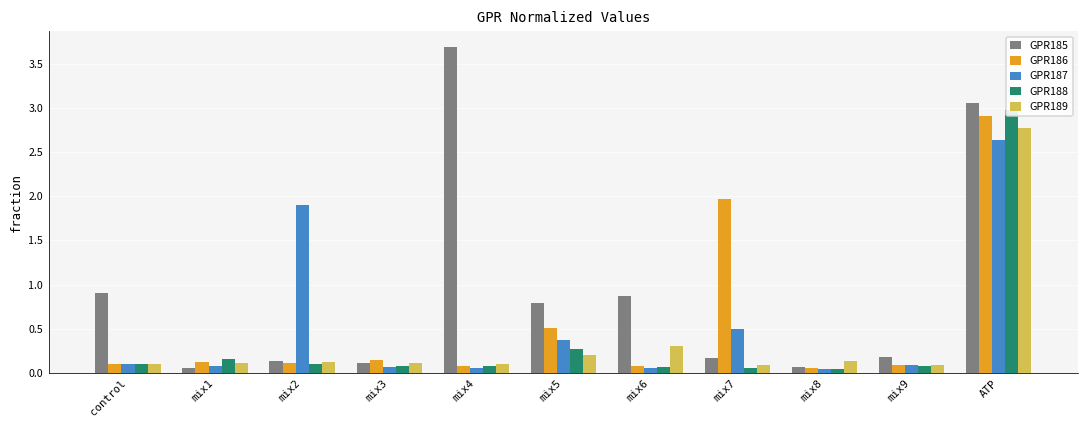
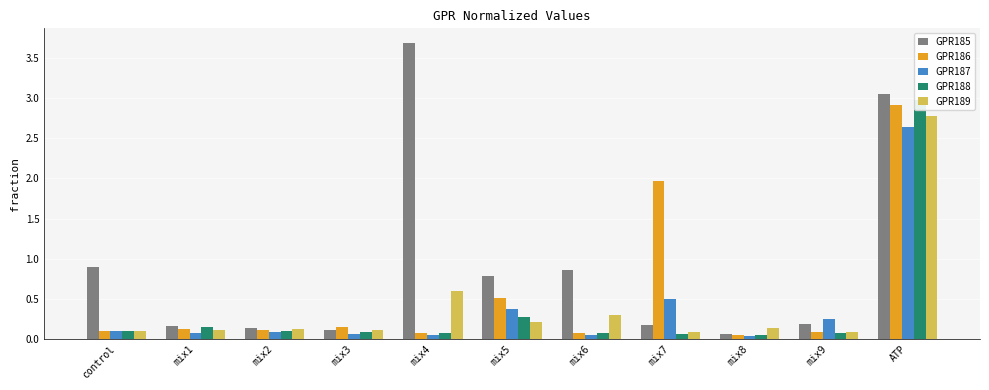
  {
    "GPR185": {
      "control": 0.9,
-     "mix1": 0.1,
+     "mix1": 0.2,
      "mix2": 0.1,
      "mix3": 0.1,
      "mix4": 3.7,
      "mix5": 0.8,
      "mix6": 0.9,
      "mix7": 0.2,
      "mix8": 0.1,
      "mix9": 0.2,
      "ATP": 3.1
    },
    "GPR186": {
      "control": 0.1,
      "mix1": 0.1,
      "mix2": 0.1,
      "mix3": 0.2,
      "mix4": 0.1,
      "mix5": 0.5,
      "mix6": 0.1,
      "mix7": 2.0,
      "mix8": 0.1,
      "mix9": 0.1,
      "ATP": 2.9
    },
    "GPR187": {
      "control": 0.1,
      "mix1": 0.1,
-     "mix2": 1.9,
+     "mix2": 0.1,
      "mix3": 0.1,
      "mix4": 0.1,
      "mix5": 0.4,
      "mix6": 0.1,
      "mix7": 0.5,
      "mix8": 0.0,
-     "mix9": 0.1,
+     "mix9": 0.2,
      "ATP": 2.6
    },
    "GPR188": {
      "control": 0.1,
      "mix1": 0.2,
      "mix2": 0.1,
      "mix3": 0.1,
      "mix4": 0.1,
      "mix5": 0.3,
      "mix6": 0.1,
      "mix7": 0.1,
      "mix8": 0.0,
      "mix9": 0.1
    },
    "GPR189": {
      "control": 0.1,
      "mix1": 0.1,
      "mix2": 0.1,
      "mix3": 0.1,
-     "mix4": 0.1,
+     "mix4": 0.6,
      "mix5": 0.2,
      "mix6": 0.3,
      "mix7": 0.1,
      "mix8": 0.1,
      "mix9": 0.1,
      "ATP": 2.8
    }
  }
